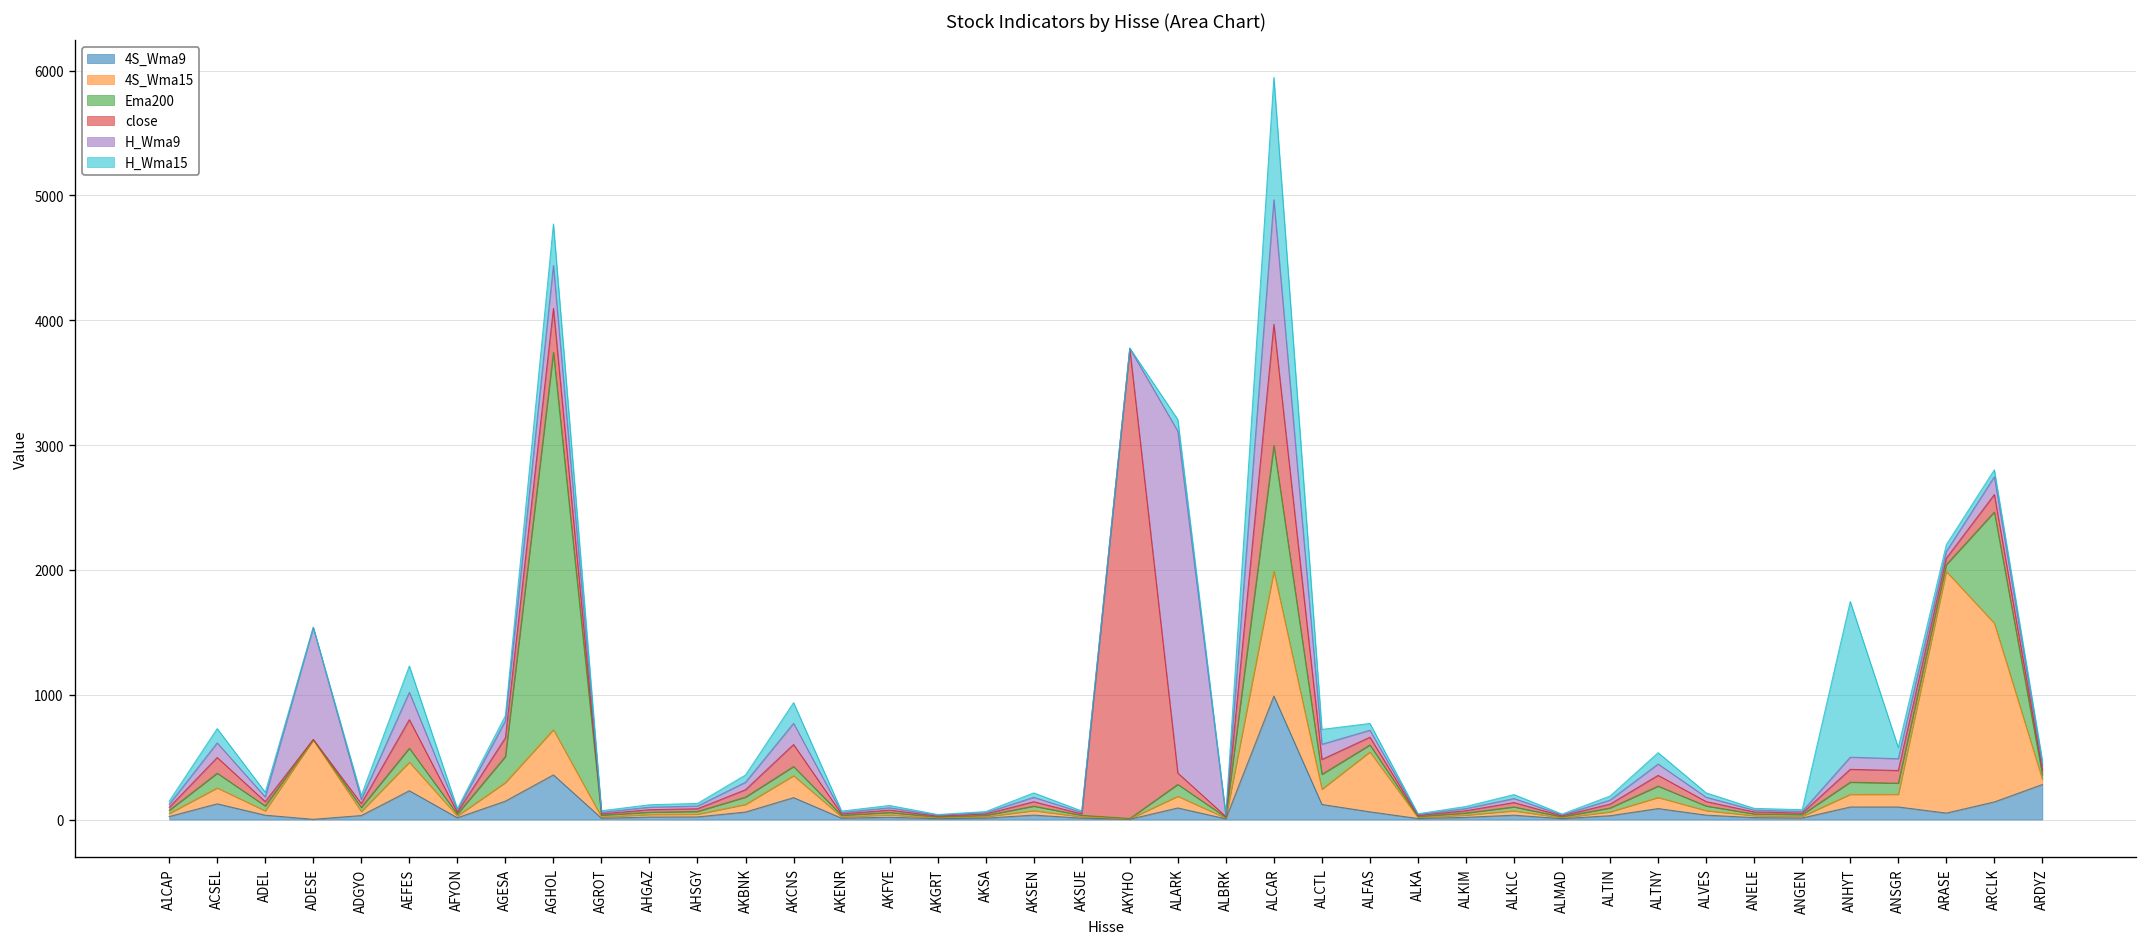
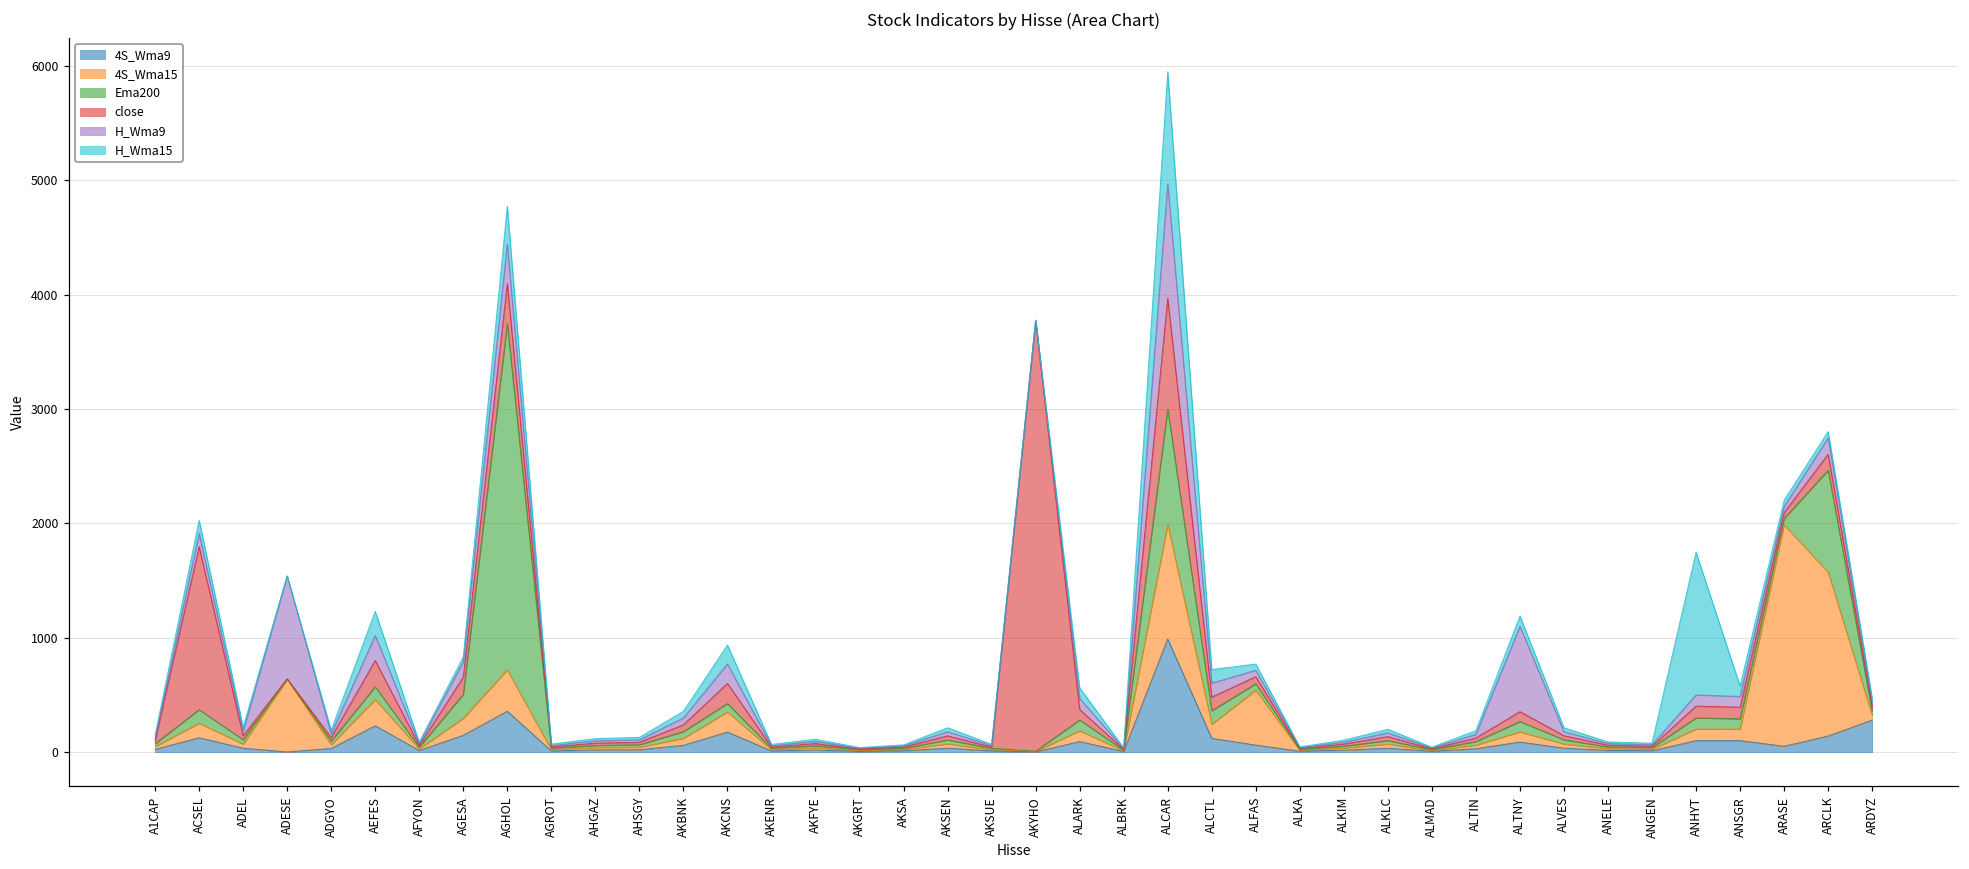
  {
    "4S_Wma9": {
      "A1CAP": 20,
      "ACSEL": 130,
      "ADEL": 40,
      "ADESE": 0,
      "ADGYO": 30,
      "AEFES": 230,
      "AGESA": 150,
      "AGHOL": 360,
      "AKBNK": 60,
      "AKCNS": 180,
      "AKSEN": 40,
      "ALARK": 90,
      "ALCAR": 990,
      "ALCTL": 120,
      "ALFAS": 60,
      "ALKLC": 40,
      "ALTIN": 30,
      "ALTNY": 90,
      "ALVES": 40,
      "ANHYT": 100,
      "ANSGR": 100,
      "ARASE": 50,
      "ARCLK": 140,
      "ARDYZ": 280
    },
    "4S_Wma15": {
      "A1CAP": 20,
      "ACSEL": 130,
      "ADEL": 40,
      "ADGYO": 30,
      "AEFES": 230,
      "AGESA": 150,
      "AGHOL": 360,
      "AKBNK": 60,
      "AKCNS": 180,
      "AKSEN": 40,
      "ALARK": 90,
      "ALCAR": 1000,
      "ALCTL": 120,
      "ALFAS": 480,
      "ALKLC": 40,
      "ALTIN": 30,
      "ALTNY": 90,
      "ALVES": 40,
      "ANHYT": 100,
      "ANSGR": 100,
      "ARASE": 1940,
      "ARCLK": 1430,
      "ARDYZ": 40
    },
    "Ema200": {
      "ACSEL": 120,
      "ADEL": 40,
      "ADGYO": 30,
      "AEFES": 110,
      "AGESA": 210,
      "AGHOL": 3020,
      "AKBNK": 60,
      "AKCNS": 70,
      "AKSEN": 40,
      "ALARK": 90,
      "ALCAR": 1010,
      "ALCTL": 120,
      "ALFAS": 60,
      "ALKLC": 30,
      "ALTIN": 30,
      "ALTNY": 90,
      "ALVES": 40,
      "ANHYT": 100,
      "ANSGR": 90,
      "ARASE": 50,
      "ARCLK": 890,
      "ARDYZ": 40
    },
    "close": {
-     "ACSEL": 130,
+     "ACSEL": 1420,
      "ADEL": 30,
      "ADGYO": 30,
      "AEFES": 230,
      "AGESA": 150,
      "AGHOL": 350,
      "AKBNK": 60,
      "AKCNS": 180,
      "AKSEN": 40,
      "ALARK": 90,
      "ALCAR": 970,
      "ALCTL": 120,
      "ALFAS": 60,
      "ALKLC": 30,
      "ALTIN": 30,
      "ALTNY": 90,
      "ALVES": 40,
      "ANHYT": 100,
      "ANSGR": 100,
      "ARASE": 50,
      "ARCLK": 140,
      "ARDYZ": 40
    },
    "H_Wma9": {
      "ACSEL": 120,
      "ADEL": 40,
      "ADGYO": 30,
      "AEFES": 220,
      "AGESA": 140,
      "AGHOL": 340,
      "AKBNK": 60,
      "AKCNS": 170,
      "AKSEN": 40,
-     "ALARK": 2740,
+     "ALARK": 100,
      "ALCAR": 1000,
      "ALCTL": 120,
      "ALFAS": 60,
      "ALKLC": 30,
      "ALTIN": 30,
-     "ALTNY": 90,
+     "ALTNY": 750,
      "ALVES": 30,
      "ANHYT": 100,
      "ANSGR": 90,
      "ARASE": 50,
      "ARCLK": 140,
      "ARDYZ": 40
    },
    "H_Wma15": {
      "A1CAP": 20,
      "ACSEL": 110,
      "ADEL": 40,
      "ADGYO": 30,
      "AEFES": 210,
      "AGESA": 40,
      "AGHOL": 330,
      "AKBNK": 60,
      "AKCNS": 170,
      "AKSEN": 40,
      "ALARK": 90,
      "ALCAR": 980,
      "ALCTL": 120,
      "ALFAS": 50,
      "ALKLC": 30,
      "ALTIN": 30,
      "ALTNY": 90,
      "ALVES": 30,
      "ANHYT": 1250,
      "ANSGR": 90,
      "ARASE": 50,
      "ARCLK": 60,
      "ARDYZ": 40
    }
  }
